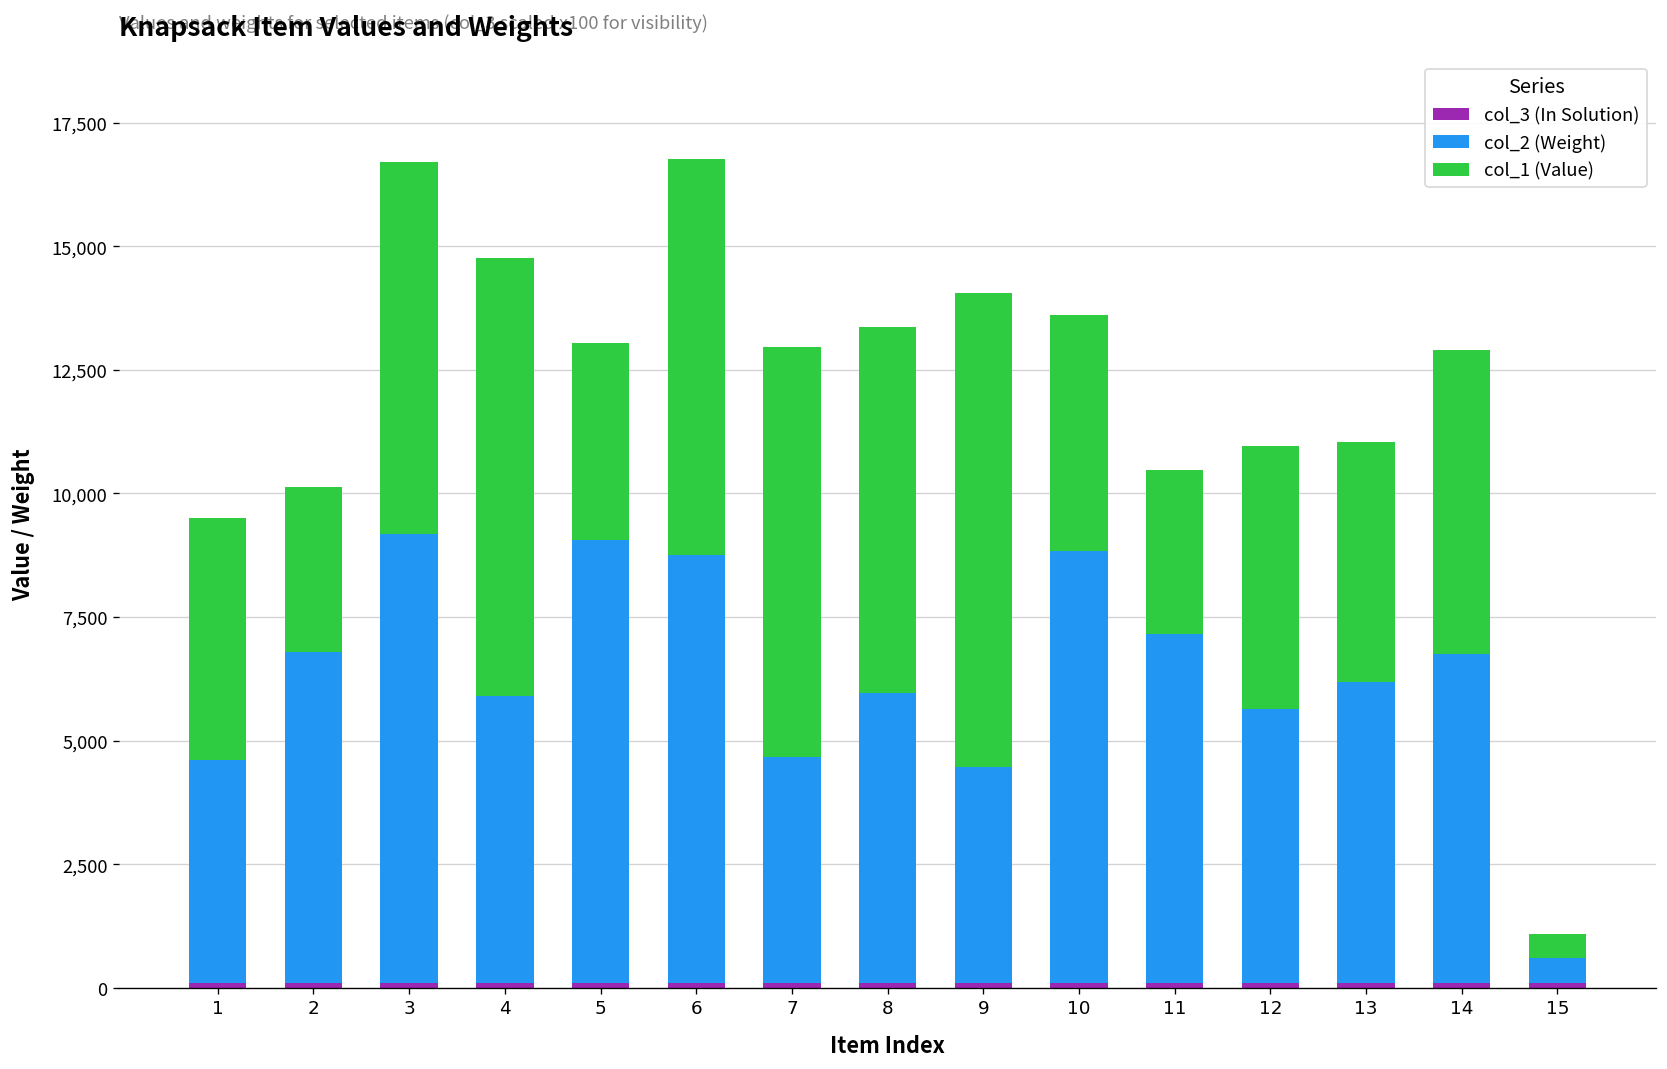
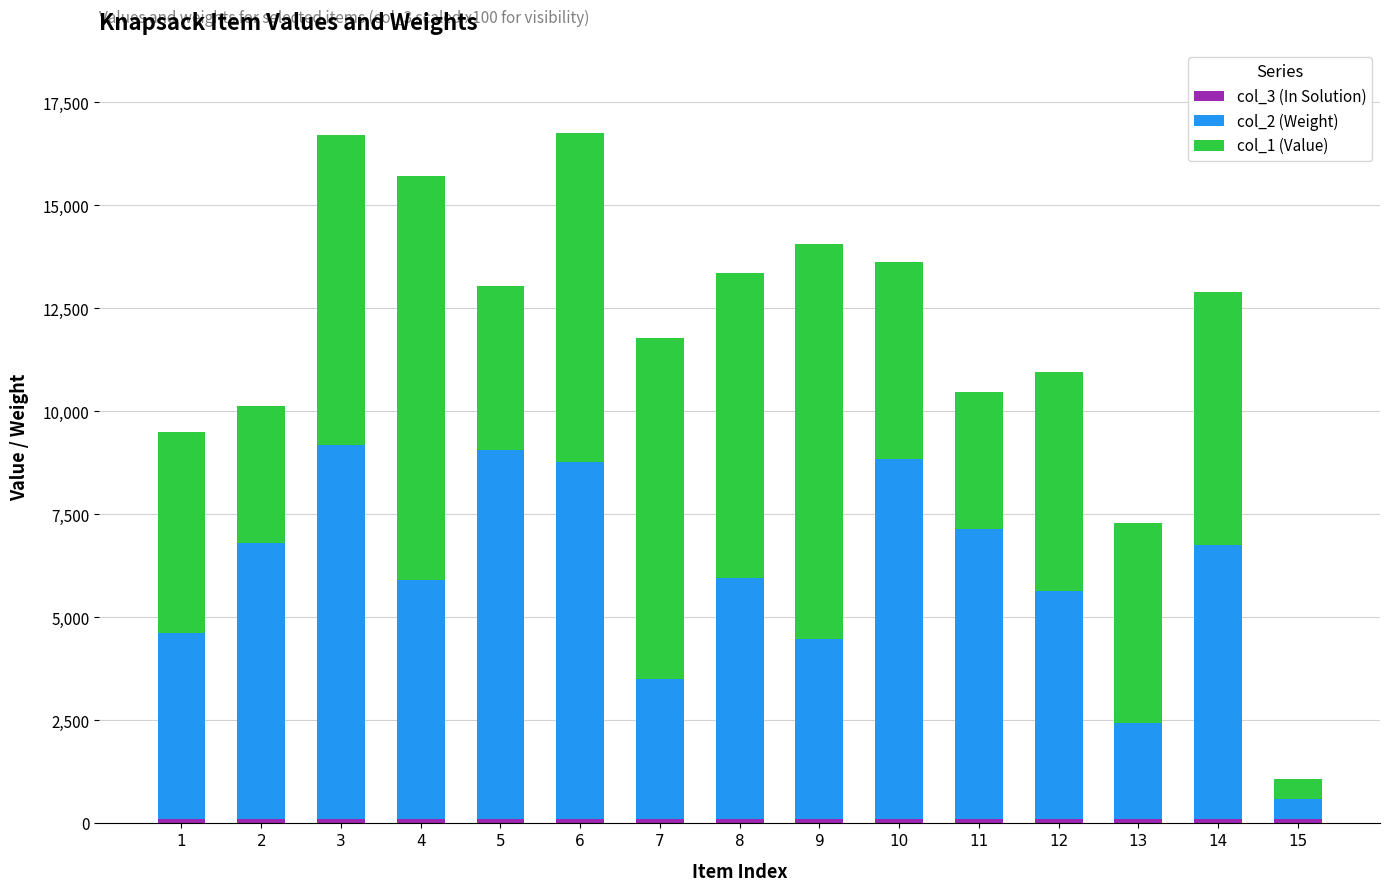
  {
    "col_3 (In Solution)": {
      "1": "100",
      "2": "100",
      "3": "100",
      "4": "100",
      "5": "100",
      "6": "100",
      "7": "100",
      "8": "100",
      "9": "100",
      "10": "100",
      "11": "100",
      "12": "100",
      "13": "100",
      "14": "100",
      "15": "100"
    },
    "col_2 (Weight)": {
      "1": "4,500",
      "2": "6,700",
      "3": "9,100",
      "4": "5,800",
      "5": "9,000",
      "6": "8,700",
-     "7": "4,600",
+     "7": "3,400",
      "8": "5,900",
      "9": "4,400",
      "10": "8,700",
      "11": "7,100",
      "12": "5,500",
-     "13": "6,100",
+     "13": "2,300",
      "14": "6,700",
      "15": "500"
    },
    "col_1 (Value)": {
      "1": "4,900",
      "2": "3,300",
      "3": "7,500",
-     "4": "8,900",
+     "4": "9,800",
      "5": "4,000",
      "6": "8,000",
      "7": "8,300",
      "8": "7,400",
      "9": "9,600",
      "10": "4,800",
      "11": "3,300",
      "12": "5,300",
      "13": "4,900",
      "14": "6,100",
      "15": "500"
    }
  }
